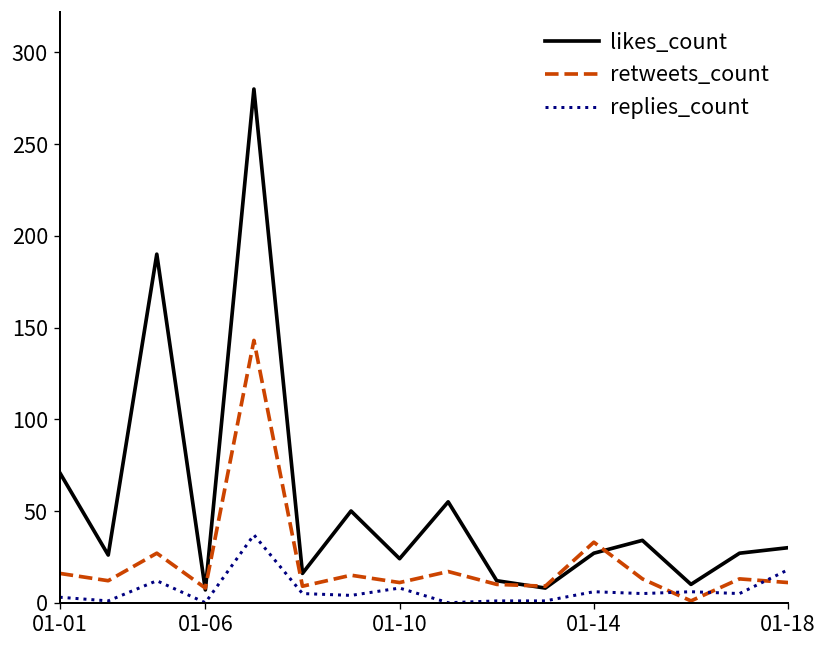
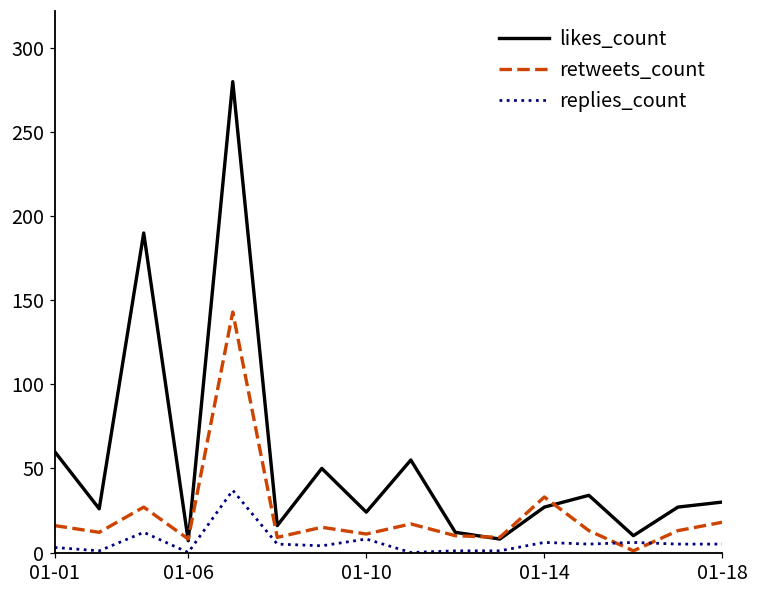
  {
    "likes_count": {
-     "01-01": 71,
+     "01-01": 60,
      "01-10": 24,
      "01-14": 27,
      "01-18": 30
    },
    "retweets_count": {
      "01-01": 16,
      "01-10": 11,
      "01-14": 33,
-     "01-18": 11
+     "01-18": 18
    },
    "replies_count": {
      "01-01": 3,
      "01-06": 0,
      "01-10": 8,
      "01-14": 6,
-     "01-18": 18
+     "01-18": 5
    }
  }
